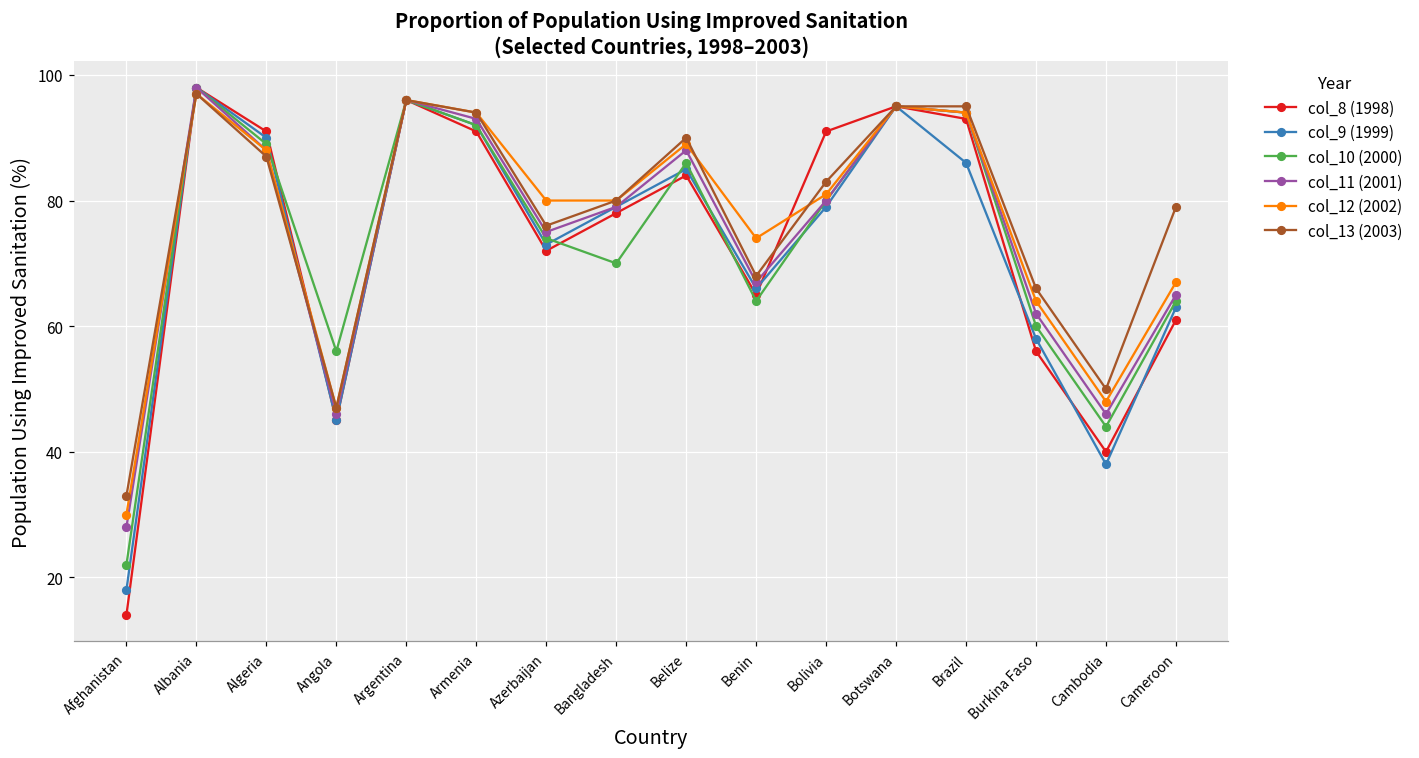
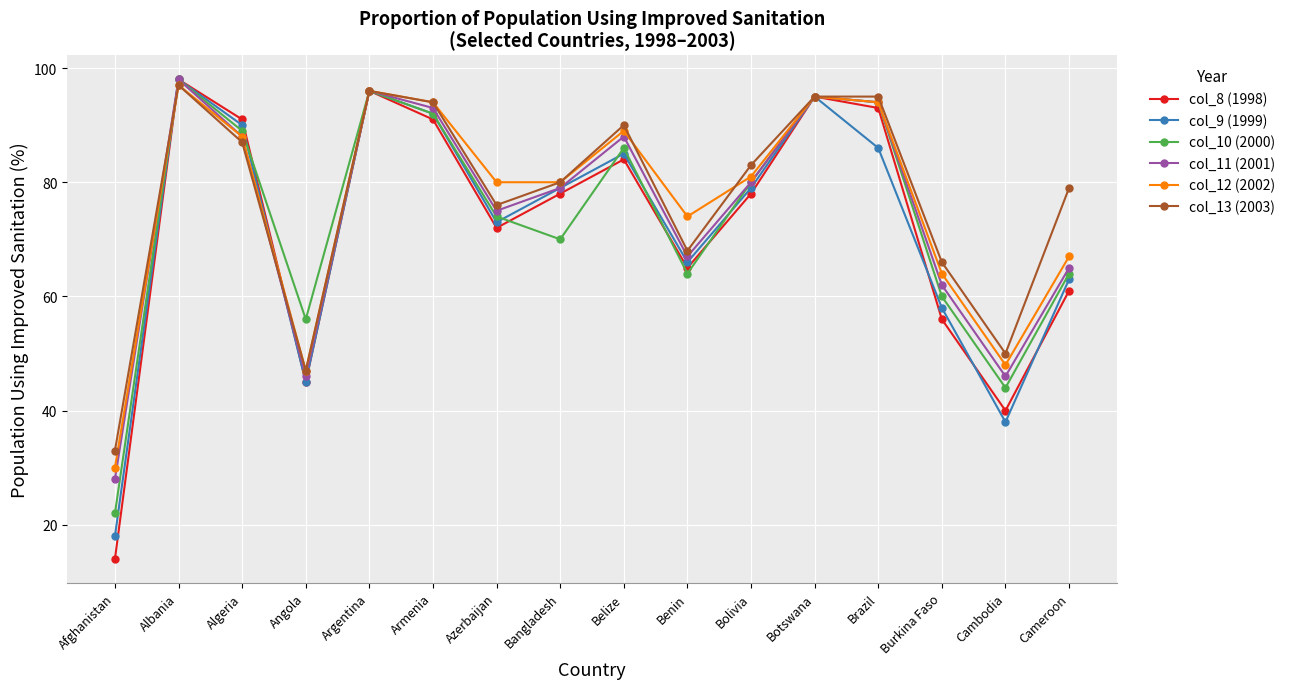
  {
    "col_8 (1998)": {
      "Afghanistan": 14,
      "Algeria": 91,
      "Armenia": 91,
      "Azerbaijan": 72,
      "Bangladesh": 78,
      "Belize": 84,
      "Benin": 65,
-     "Bolivia": 91,
+     "Bolivia": 78,
      "Brazil": 93,
      "Burkina Faso": 56,
      "Cambodia": 40,
      "Cameroon": 61
    },
    "col_9 (1999)": {
      "Afghanistan": 18,
      "Algeria": 90,
      "Azerbaijan": 73,
      "Belize": 85,
      "Benin": 66,
      "Bolivia": 79,
      "Brazil": 86,
      "Burkina Faso": 58,
      "Cambodia": 38,
      "Cameroon": 63
    },
    "col_10 (2000)": {
      "Afghanistan": 22,
      "Algeria": 89,
      "Angola": 56,
      "Azerbaijan": 74,
      "Bangladesh": 70,
      "Belize": 86,
      "Benin": 64,
      "Burkina Faso": 60,
      "Cambodia": 44,
      "Cameroon": 64
    },
    "col_11 (2001)": {
      "Afghanistan": 28,
      "Angola": 46,
      "Armenia": 93,
      "Azerbaijan": 75,
      "Belize": 88,
      "Benin": 67,
      "Burkina Faso": 62,
      "Cambodia": 46,
      "Cameroon": 65
    },
    "col_12 (2002)": {
      "Afghanistan": 30,
      "Azerbaijan": 80,
      "Belize": 89,
      "Benin": 74,
      "Bolivia": 81,
      "Burkina Faso": 64,
      "Cambodia": 48,
      "Cameroon": 67
    },
    "col_13 (2003)": {
      "Afghanistan": 33,
      "Algeria": 87,
      "Azerbaijan": 76,
      "Belize": 90,
      "Benin": 68,
      "Bolivia": 83,
      "Brazil": 95,
      "Burkina Faso": 66,
      "Cambodia": 50,
      "Cameroon": 79
    }
  }
